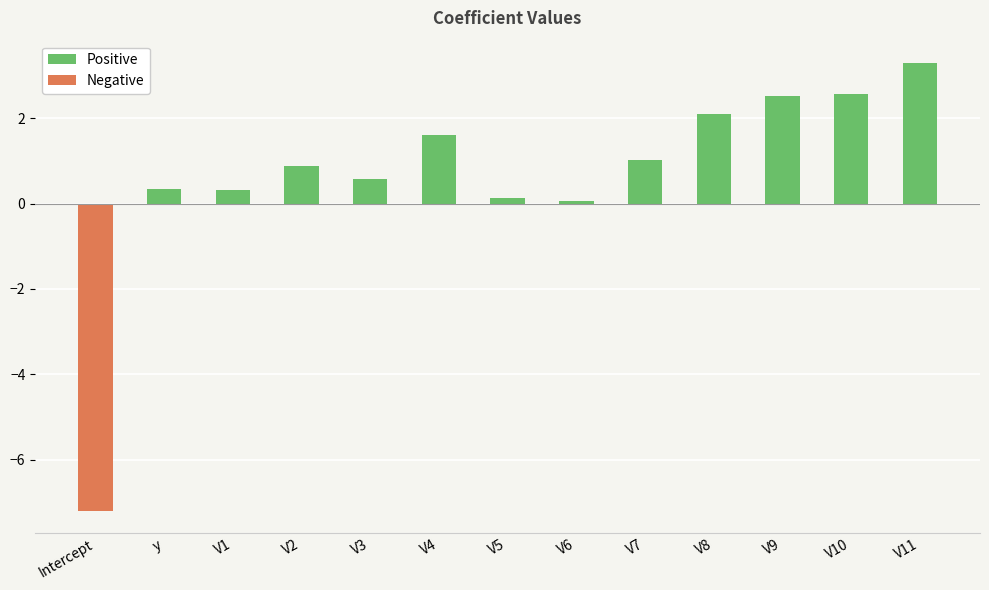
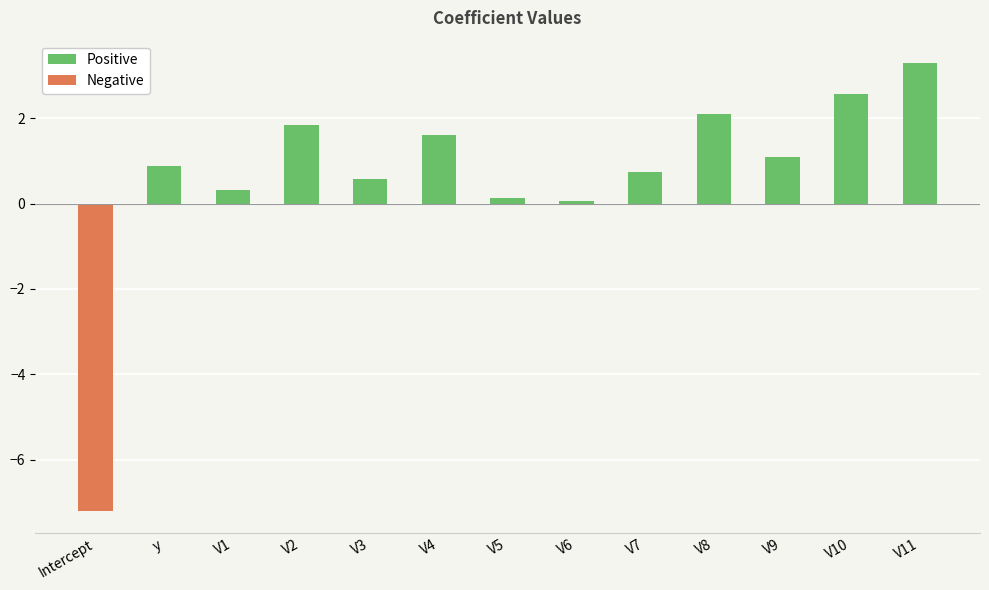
  {
    "Positive": {
-     "y": 0.4,
+     "y": 0.9,
      "V1": 0.3,
-     "V2": 0.9,
+     "V2": 1.8,
      "V3": 0.6,
      "V4": 1.6,
      "V5": 0.1,
      "V6": 0.1,
-     "V7": 1.0,
+     "V7": 0.7,
      "V8": 2.1,
-     "V9": 2.5,
+     "V9": 1.1,
      "V10": 2.6,
      "V11": 3.3
    },
    "Negative": {
      "Intercept": -7.2
    }
  }
